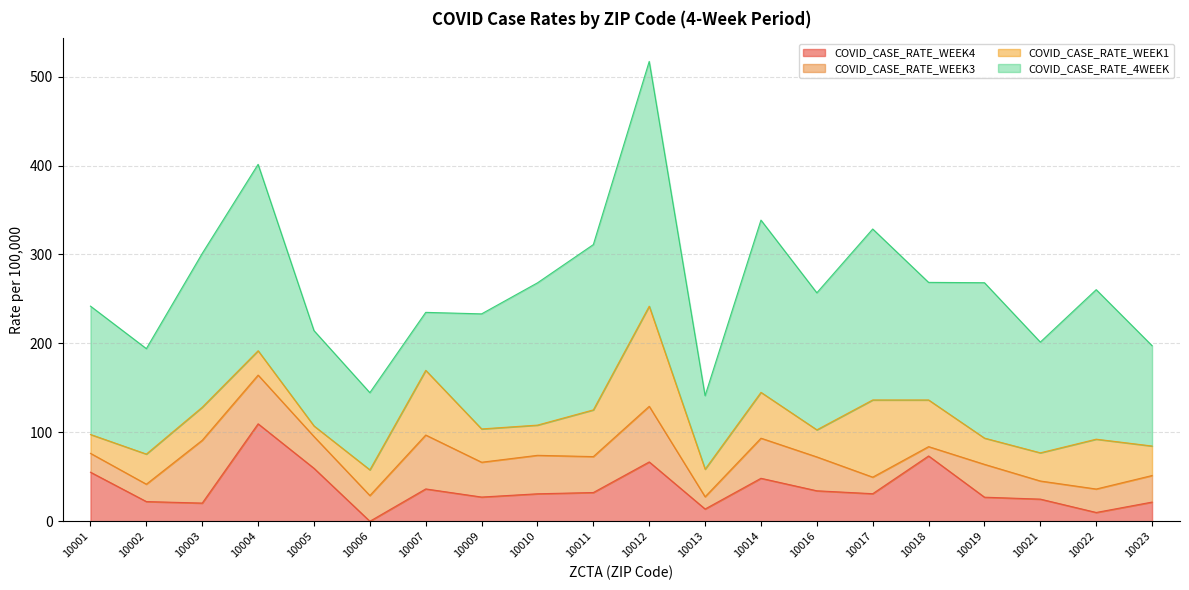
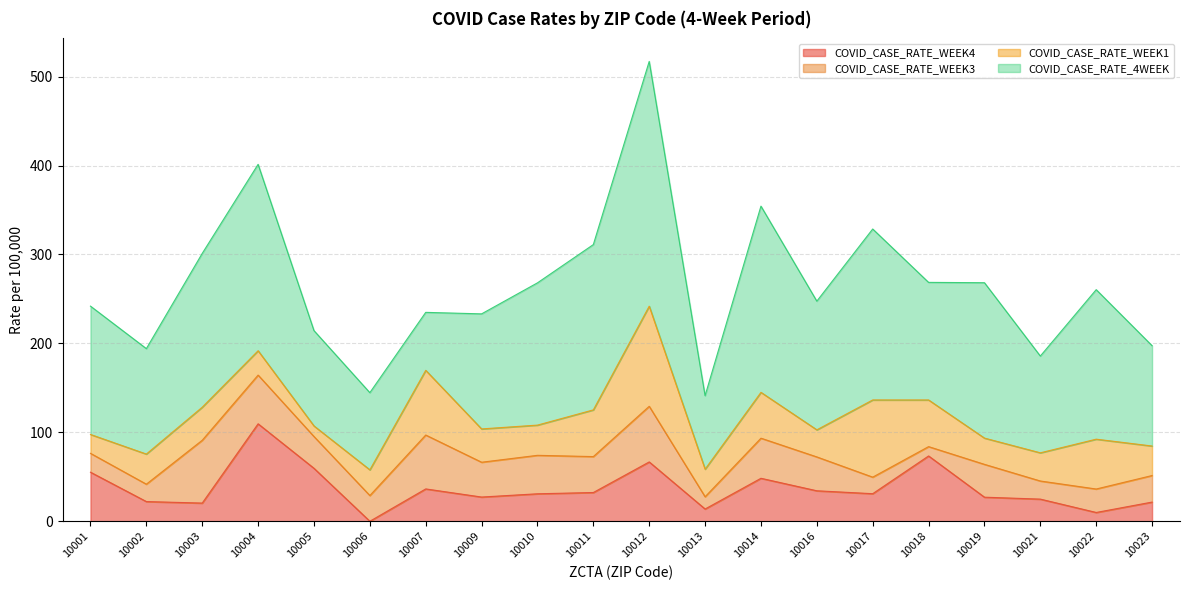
  {
    "COVID_CASE_RATE_4WEEK": {
      "10001": 140,
      "10002": 120,
      "10003": 170,
      "10004": 210,
      "10005": 110,
      "10006": 90,
      "10007": 70,
      "10009": 130,
      "10010": 160,
      "10011": 190,
      "10012": 280,
      "10013": 80,
-     "10014": 190,
-     "10016": 150,
+     "10014": 210,
+     "10016": 140,
      "10017": 190,
      "10018": 130,
      "10019": 170,
-     "10021": 120,
+     "10021": 110,
      "10022": 170,
      "10023": 110
    }
  }
